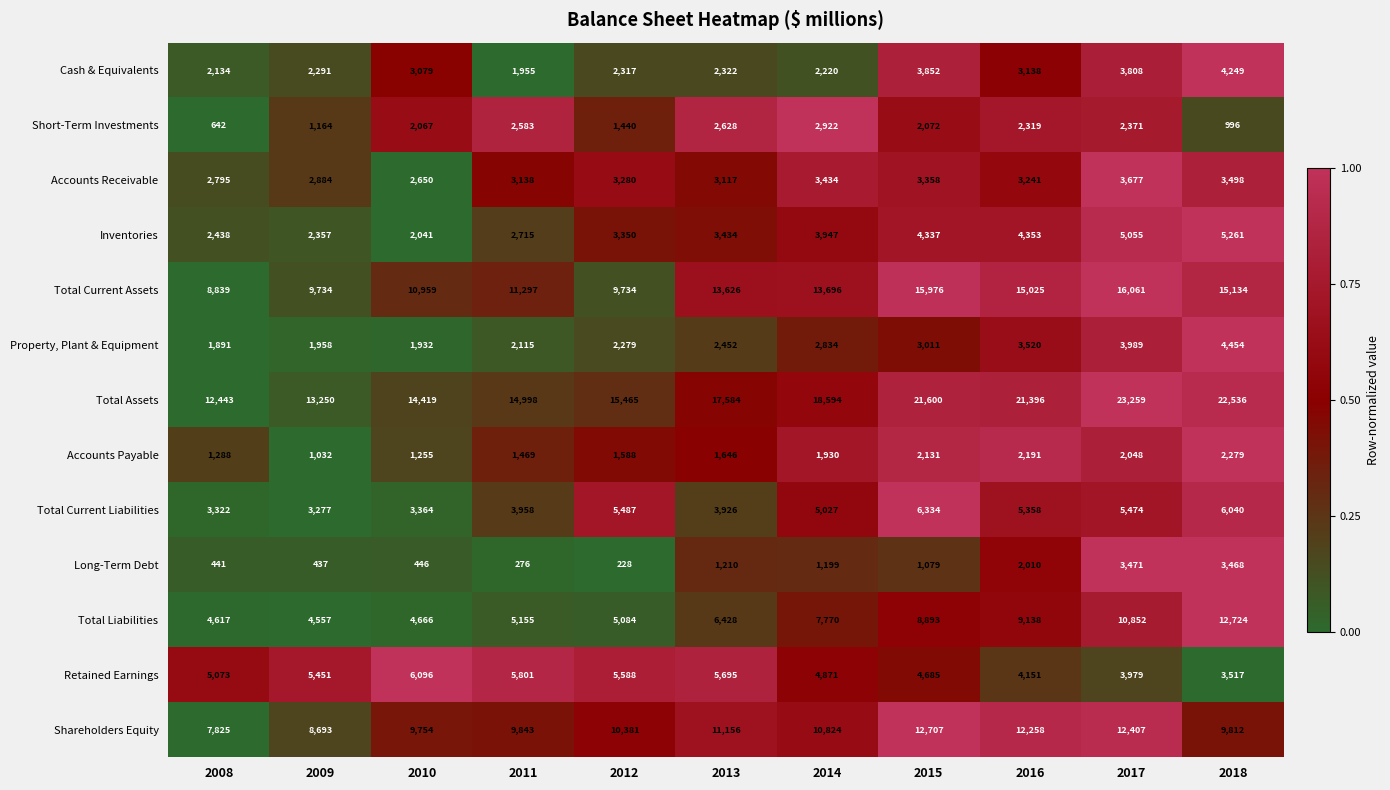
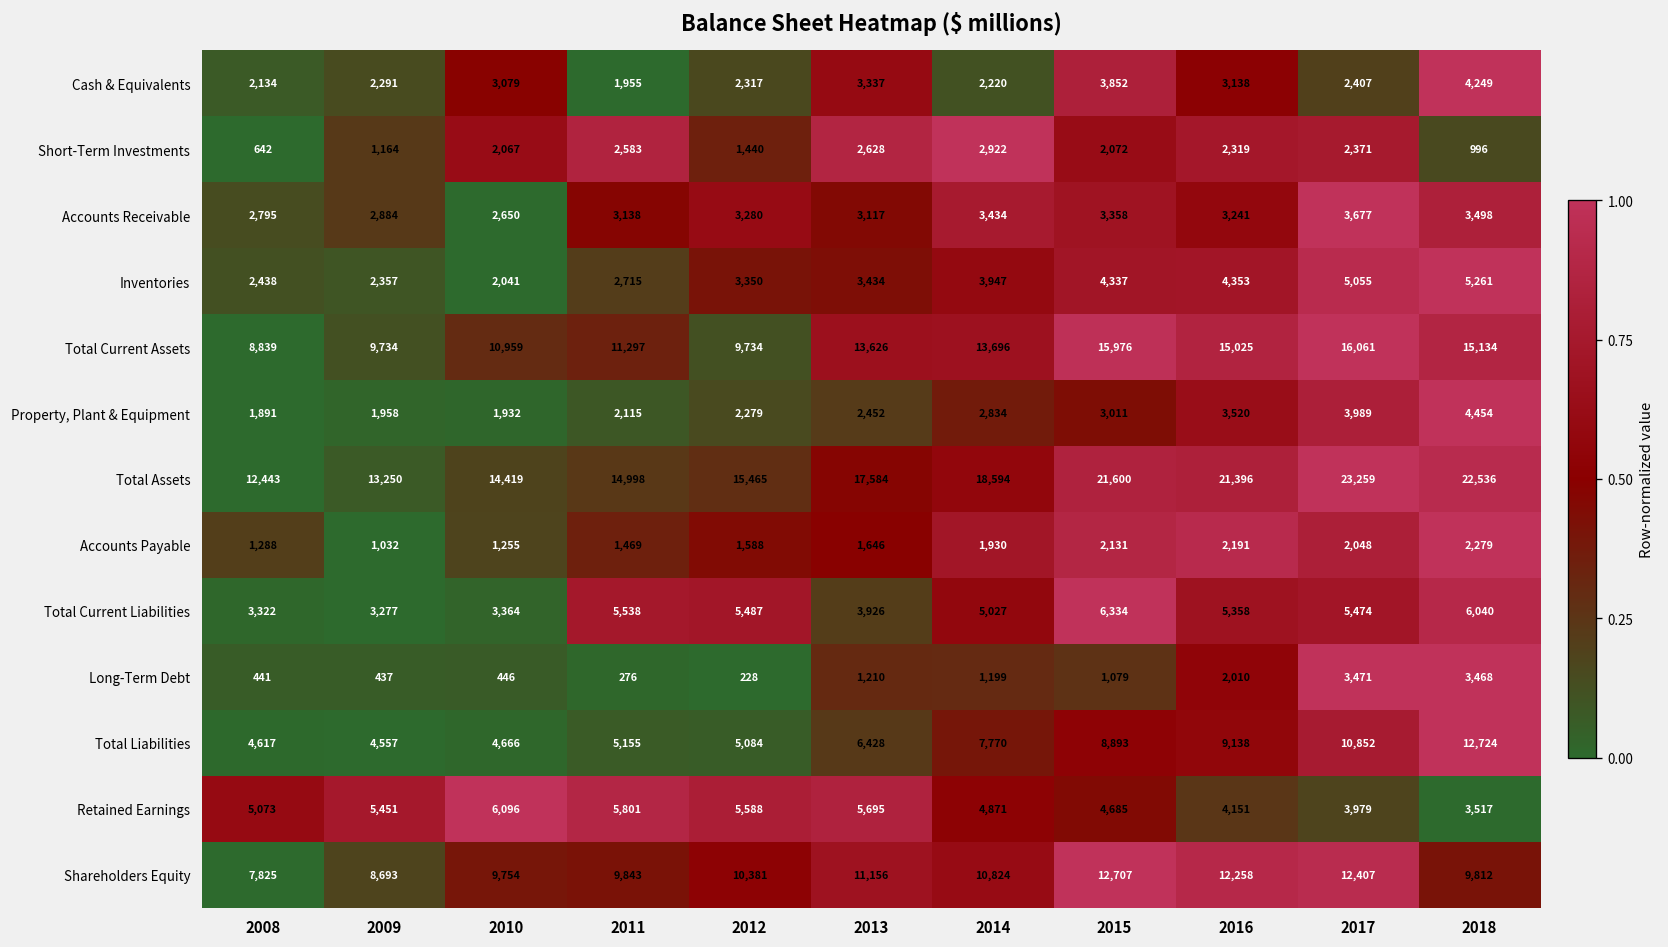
  {
    "Cash & Equivalents": {
      "2008": "2,134",
      "2009": "2,291",
      "2010": "3,079",
      "2011": "1,955",
      "2012": "2,317",
-     "2013": "2,322",
+     "2013": "3,337",
      "2014": "2,220",
      "2015": "3,852",
      "2016": "3,138",
-     "2017": "3,808",
+     "2017": "2,407",
      "2018": "4,249"
    },
    "Short-Term Investments": {
      "2008": "642",
      "2009": "1,164",
      "2010": "2,067",
      "2011": "2,583",
      "2012": "1,440",
      "2013": "2,628",
      "2014": "2,922",
      "2015": "2,072",
      "2016": "2,319",
      "2017": "2,371",
      "2018": "996"
    },
    "Accounts Receivable": {
      "2008": "2,795",
      "2009": "2,884",
      "2010": "2,650",
      "2011": "3,138",
      "2012": "3,280",
      "2013": "3,117",
      "2014": "3,434",
      "2015": "3,358",
      "2016": "3,241",
      "2017": "3,677",
      "2018": "3,498"
    },
    "Inventories": {
      "2008": "2,438",
      "2009": "2,357",
      "2010": "2,041",
      "2011": "2,715",
      "2012": "3,350",
      "2013": "3,434",
      "2014": "3,947",
      "2015": "4,337",
      "2016": "4,353",
      "2017": "5,055",
      "2018": "5,261"
    },
    "Total Current Assets": {
      "2008": "8,839",
      "2009": "9,734",
      "2010": "10,959",
      "2011": "11,297",
      "2012": "9,734",
      "2013": "13,626",
      "2014": "13,696",
      "2015": "15,976",
      "2016": "15,025",
      "2017": "16,061",
      "2018": "15,134"
    },
    "Property, Plant & Equipment": {
      "2008": "1,891",
      "2009": "1,958",
      "2010": "1,932",
      "2011": "2,115",
      "2012": "2,279",
      "2013": "2,452",
      "2014": "2,834",
      "2015": "3,011",
      "2016": "3,520",
      "2017": "3,989",
      "2018": "4,454"
    },
    "Total Assets": {
      "2008": "12,443",
      "2009": "13,250",
      "2010": "14,419",
      "2011": "14,998",
      "2012": "15,465",
      "2013": "17,584",
      "2014": "18,594",
      "2015": "21,600",
      "2016": "21,396",
      "2017": "23,259",
      "2018": "22,536"
    },
    "Accounts Payable": {
      "2008": "1,288",
      "2009": "1,032",
      "2010": "1,255",
      "2011": "1,469",
      "2012": "1,588",
      "2013": "1,646",
      "2014": "1,930",
      "2015": "2,131",
      "2016": "2,191",
      "2017": "2,048",
      "2018": "2,279"
    },
    "Total Current Liabilities": {
      "2008": "3,322",
      "2009": "3,277",
      "2010": "3,364",
-     "2011": "3,958",
+     "2011": "5,538",
      "2012": "5,487",
      "2013": "3,926",
      "2014": "5,027",
      "2015": "6,334",
      "2016": "5,358",
      "2017": "5,474",
      "2018": "6,040"
    },
    "Long-Term Debt": {
      "2008": "441",
      "2009": "437",
      "2010": "446",
      "2011": "276",
      "2012": "228",
      "2013": "1,210",
      "2014": "1,199",
      "2015": "1,079",
      "2016": "2,010",
      "2017": "3,471",
      "2018": "3,468"
    },
    "Total Liabilities": {
      "2008": "4,617",
      "2009": "4,557",
      "2010": "4,666",
      "2011": "5,155",
      "2012": "5,084",
      "2013": "6,428",
      "2014": "7,770",
      "2015": "8,893",
      "2016": "9,138",
      "2017": "10,852",
      "2018": "12,724"
    },
    "Retained Earnings": {
      "2008": "5,073",
      "2009": "5,451",
      "2010": "6,096",
      "2011": "5,801",
      "2012": "5,588",
      "2013": "5,695",
      "2014": "4,871",
      "2015": "4,685",
      "2016": "4,151",
      "2017": "3,979",
      "2018": "3,517"
    },
    "Shareholders Equity": {
      "2008": "7,825",
      "2009": "8,693",
      "2010": "9,754",
      "2011": "9,843",
      "2012": "10,381",
      "2013": "11,156",
      "2014": "10,824",
      "2015": "12,707",
      "2016": "12,258",
      "2017": "12,407",
      "2018": "9,812"
    }
  }
